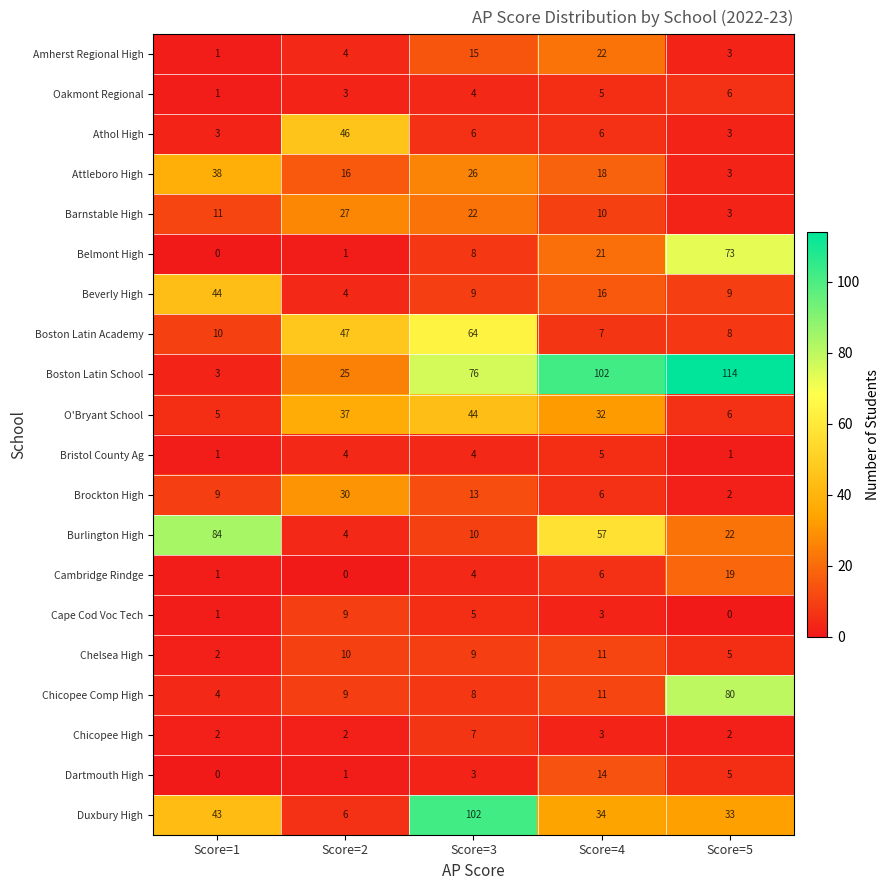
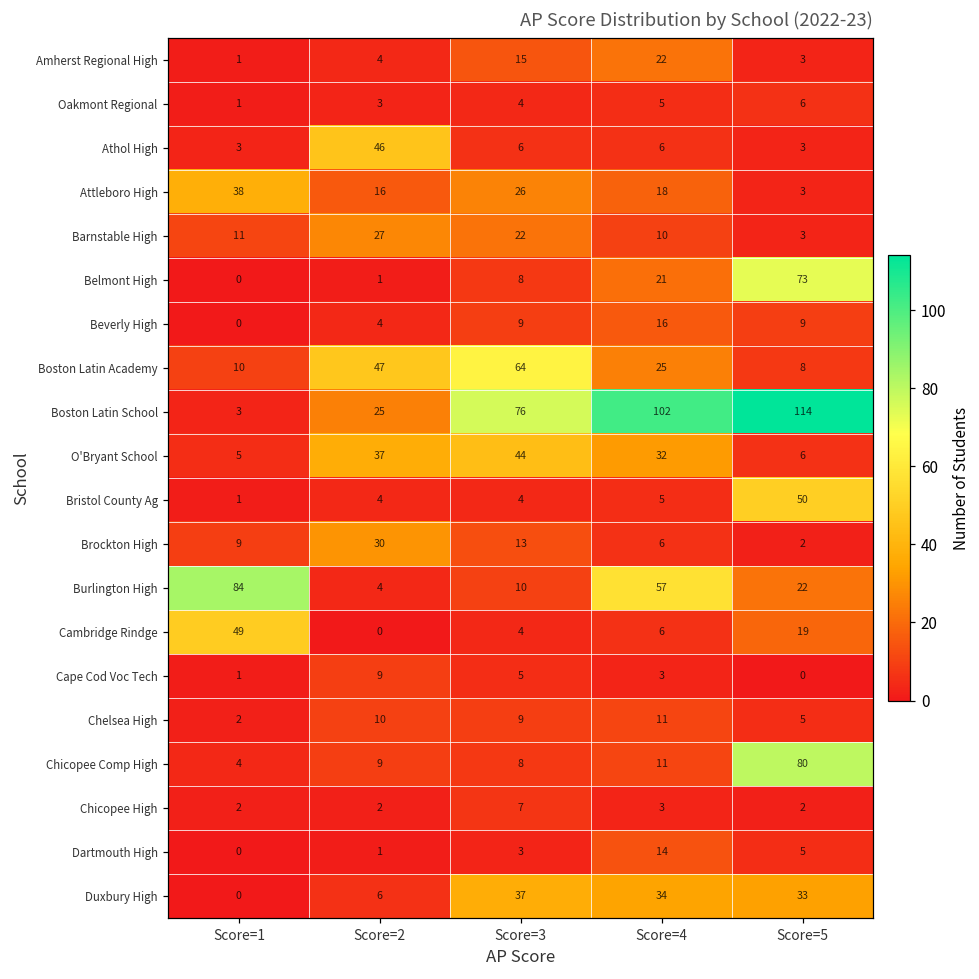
  {
    "Amherst Regional High": {
      "Score=1": 1,
      "Score=2": 4,
      "Score=3": 15,
      "Score=4": 22,
      "Score=5": 3
    },
    "Oakmont Regional": {
      "Score=1": 1,
      "Score=2": 3,
      "Score=3": 4,
      "Score=4": 5,
      "Score=5": 6
    },
    "Athol High": {
      "Score=1": 3,
      "Score=2": 46,
      "Score=3": 6,
      "Score=4": 6,
      "Score=5": 3
    },
    "Attleboro High": {
      "Score=1": 38,
      "Score=2": 16,
      "Score=3": 26,
      "Score=4": 18,
      "Score=5": 3
    },
    "Barnstable High": {
      "Score=1": 11,
      "Score=2": 27,
      "Score=3": 22,
      "Score=4": 10,
      "Score=5": 3
    },
    "Belmont High": {
      "Score=1": 0,
      "Score=2": 1,
      "Score=3": 8,
      "Score=4": 21,
      "Score=5": 73
    },
    "Beverly High": {
-     "Score=1": 44,
+     "Score=1": 0,
      "Score=2": 4,
      "Score=3": 9,
      "Score=4": 16,
      "Score=5": 9
    },
    "Boston Latin Academy": {
      "Score=1": 10,
      "Score=2": 47,
      "Score=3": 64,
-     "Score=4": 7,
+     "Score=4": 25,
      "Score=5": 8
    },
    "Boston Latin School": {
      "Score=1": 3,
      "Score=2": 25,
      "Score=3": 76,
      "Score=4": 102,
      "Score=5": 114
    },
    "O'Bryant School": {
      "Score=1": 5,
      "Score=2": 37,
      "Score=3": 44,
      "Score=4": 32,
      "Score=5": 6
    },
    "Bristol County Ag": {
      "Score=1": 1,
      "Score=2": 4,
      "Score=3": 4,
      "Score=4": 5,
-     "Score=5": 1
+     "Score=5": 50
    },
    "Brockton High": {
      "Score=1": 9,
      "Score=2": 30,
      "Score=3": 13,
      "Score=4": 6,
      "Score=5": 2
    },
    "Burlington High": {
      "Score=1": 84,
      "Score=2": 4,
      "Score=3": 10,
      "Score=4": 57,
      "Score=5": 22
    },
    "Cambridge Rindge": {
-     "Score=1": 1,
+     "Score=1": 49,
      "Score=2": 0,
      "Score=3": 4,
      "Score=4": 6,
      "Score=5": 19
    },
    "Cape Cod Voc Tech": {
      "Score=1": 1,
      "Score=2": 9,
      "Score=3": 5,
      "Score=4": 3,
      "Score=5": 0
    },
    "Chelsea High": {
      "Score=1": 2,
      "Score=2": 10,
      "Score=3": 9,
      "Score=4": 11,
      "Score=5": 5
    },
    "Chicopee Comp High": {
      "Score=1": 4,
      "Score=2": 9,
      "Score=3": 8,
      "Score=4": 11,
      "Score=5": 80
    },
    "Chicopee High": {
      "Score=1": 2,
      "Score=2": 2,
      "Score=3": 7,
      "Score=4": 3,
      "Score=5": 2
    },
    "Dartmouth High": {
      "Score=1": 0,
      "Score=2": 1,
      "Score=3": 3,
      "Score=4": 14,
      "Score=5": 5
    },
    "Duxbury High": {
-     "Score=1": 43,
+     "Score=1": 0,
      "Score=2": 6,
-     "Score=3": 102,
+     "Score=3": 37,
      "Score=4": 34,
      "Score=5": 33
    }
  }
